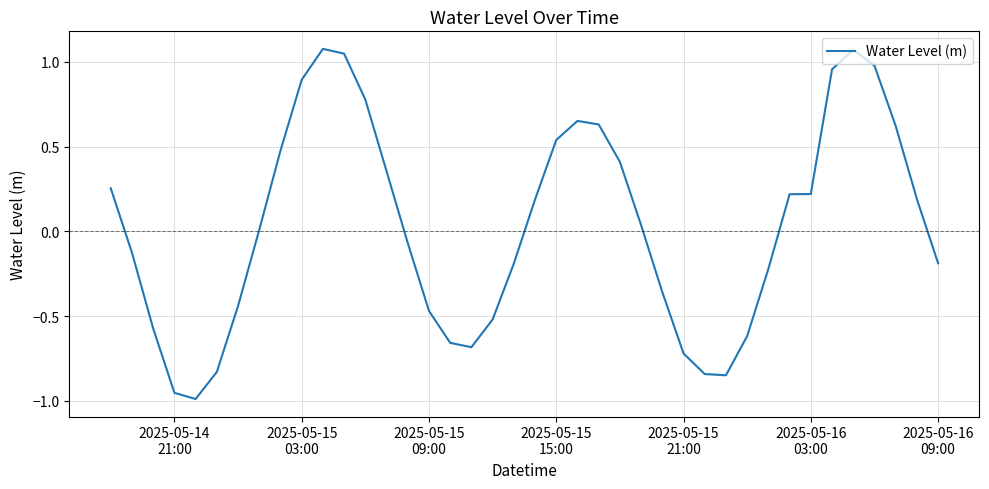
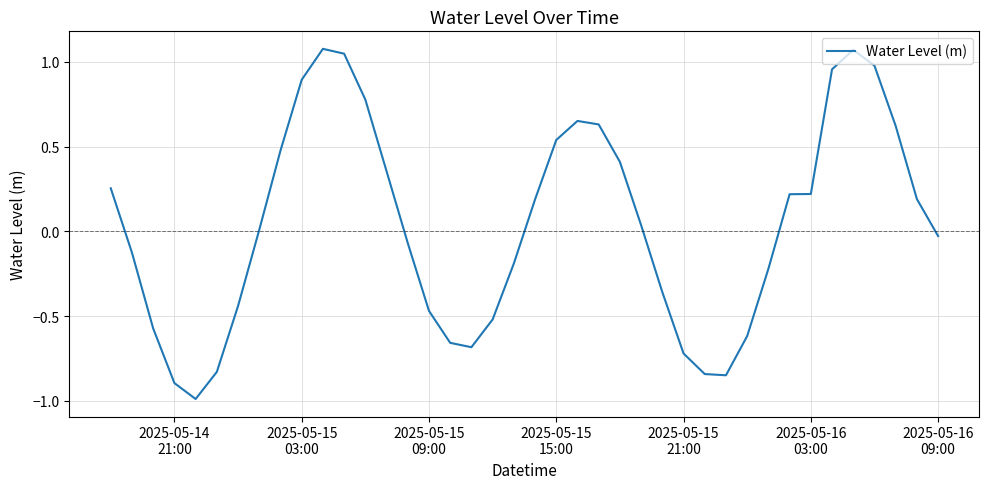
  {
-   "2025-05-14 21:00": -0.95,
+   "2025-05-14 21:00": -0.90,
    "2025-05-15 03:00": 0.89,
    "2025-05-15 09:00": -0.47,
    "2025-05-15 15:00": 0.54,
    "2025-05-15 21:00": -0.72,
    "2025-05-16 03:00": 0.22,
-   "2025-05-16 09:00": -0.19
+   "2025-05-16 09:00": -0.03
  }
